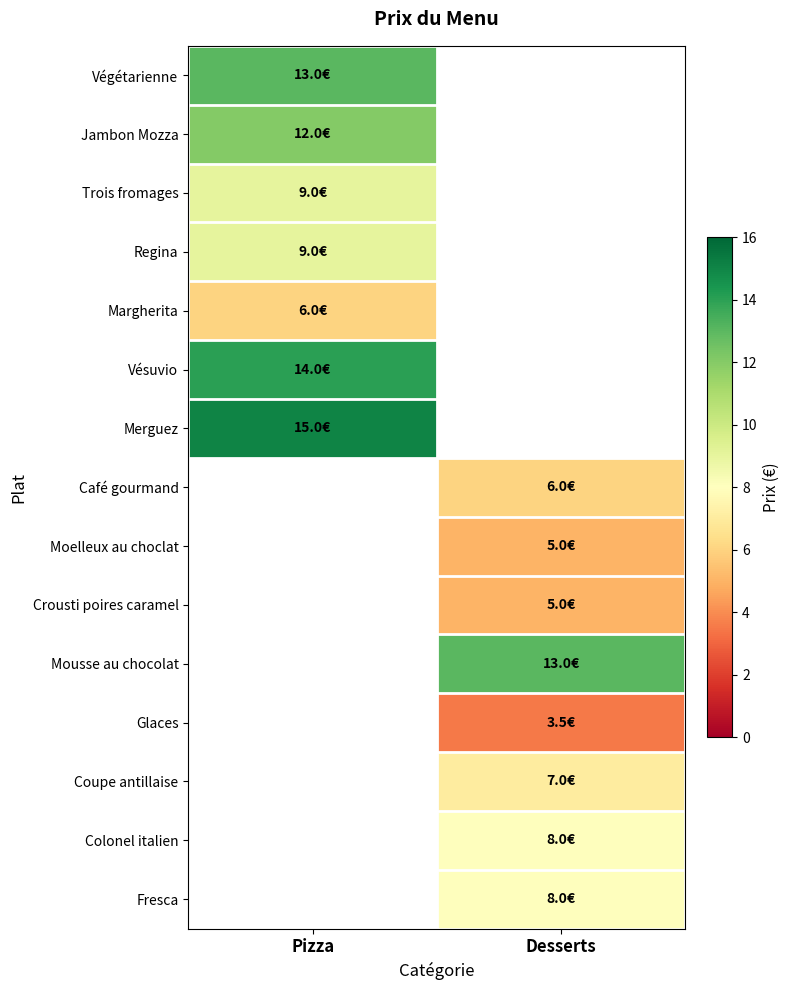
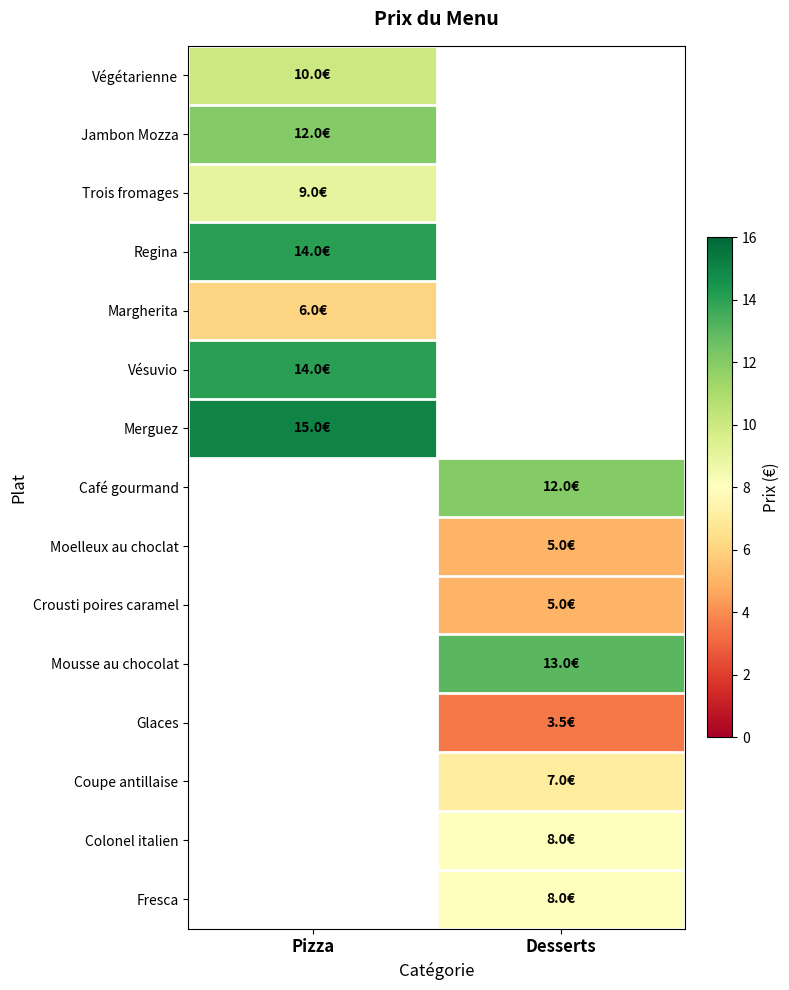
  {
    "Végétarienne": {
-     "Pizza": "13.0€"
+     "Pizza": "10.0€"
    },
    "Jambon Mozza": {
      "Pizza": "12.0€"
    },
    "Trois fromages": {
      "Pizza": "9.0€"
    },
    "Regina": {
-     "Pizza": "9.0€"
+     "Pizza": "14.0€"
    },
    "Margherita": {
      "Pizza": "6.0€"
    },
    "Vésuvio": {
      "Pizza": "14.0€"
    },
    "Merguez": {
      "Pizza": "15.0€"
    },
    "Café gourmand": {
-     "Desserts": "6.0€"
+     "Desserts": "12.0€"
    },
    "Moelleux au choclat": {
      "Desserts": "5.0€"
    },
    "Crousti poires caramel": {
      "Desserts": "5.0€"
    },
    "Mousse au chocolat": {
      "Desserts": "13.0€"
    },
    "Glaces": {
      "Desserts": "3.5€"
    },
    "Coupe antillaise": {
      "Desserts": "7.0€"
    },
    "Colonel italien": {
      "Desserts": "8.0€"
    },
    "Fresca": {
      "Desserts": "8.0€"
    }
  }
